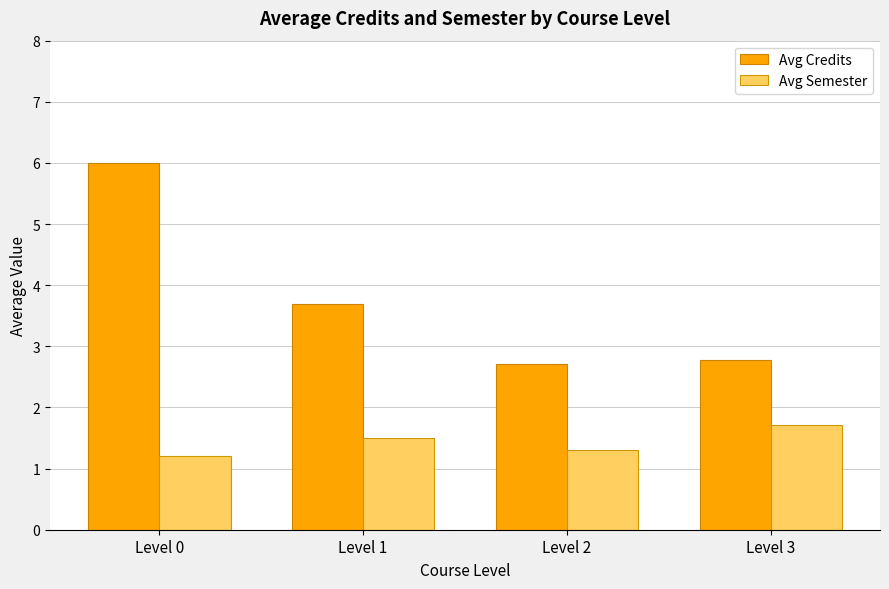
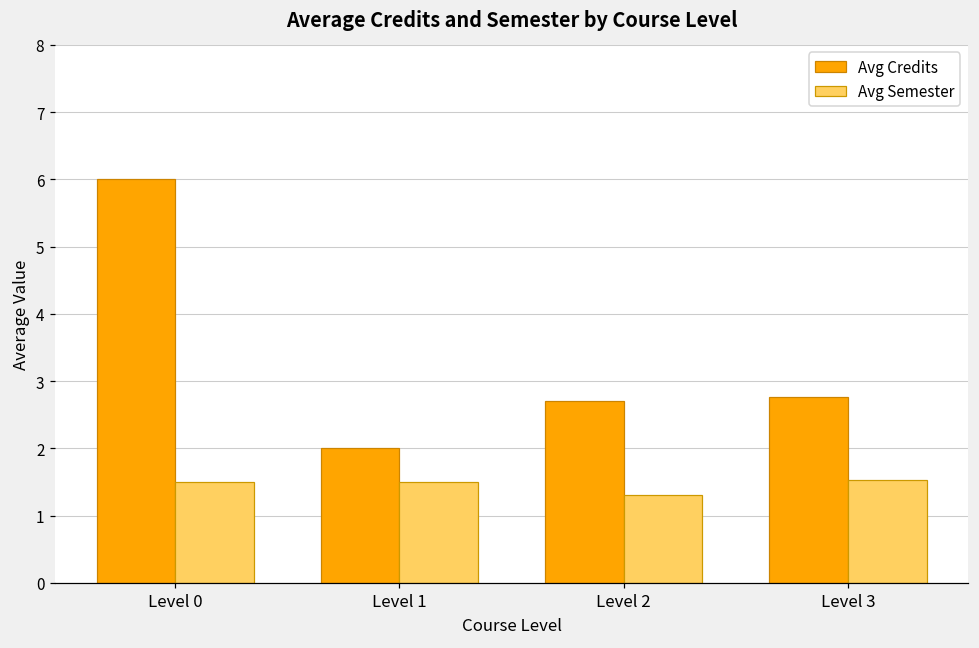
  {
    "Avg Credits": {
      "Level 0": 6.0,
-     "Level 1": 3.7,
+     "Level 1": 2.0,
      "Level 2": 2.7,
      "Level 3": 2.8
    },
    "Avg Semester": {
-     "Level 0": 1.2,
+     "Level 0": 1.5,
      "Level 1": 1.5,
      "Level 2": 1.3,
-     "Level 3": 1.7
+     "Level 3": 1.5
    }
  }
